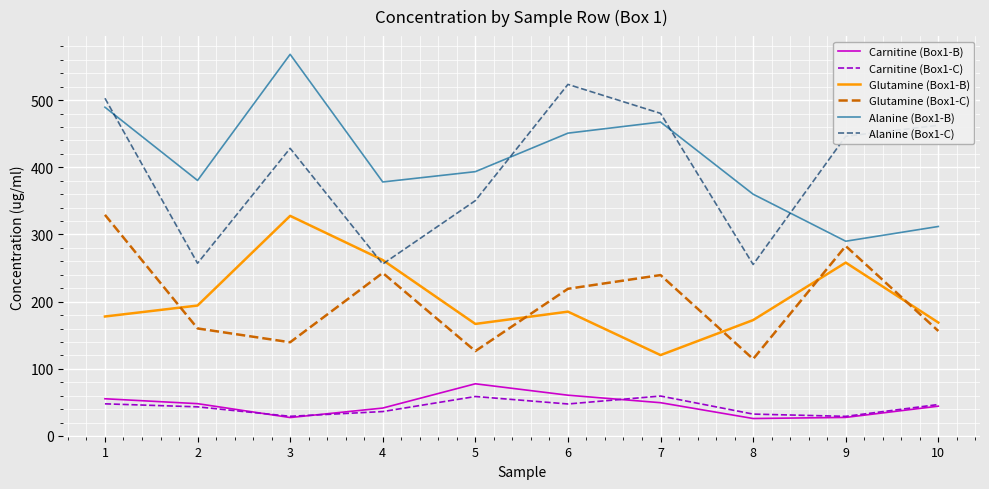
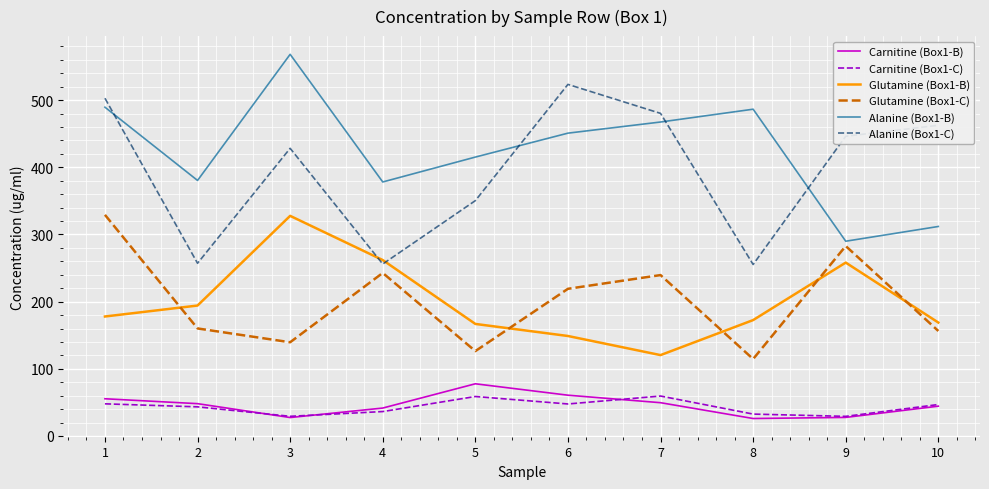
  {
    "Glutamine (Box1-B)": {
      "1": 180,
      "2": 190,
      "3": 330,
      "4": 260,
      "5": 170,
-     "6": 190,
+     "6": 150,
      "7": 120,
      "8": 170,
      "9": 260,
      "10": 170
    },
    "Glutamine (Box1-C)": {
      "1": 330,
      "2": 160,
      "3": 140,
      "4": 240,
      "5": 130,
      "6": 220,
      "7": 240,
      "8": 110,
      "9": 280,
      "10": 160
    },
    "Alanine (Box1-B)": {
      "1": 490,
      "2": 380,
      "3": 570,
      "4": 380,
-     "5": 390,
+     "5": 420,
      "6": 450,
      "7": 470,
-     "8": 360,
+     "8": 490,
      "9": 290,
      "10": 310
    },
    "Alanine (Box1-C)": {
      "1": 500,
      "2": 260,
      "3": 430,
      "4": 260,
      "5": 350,
      "6": 520,
      "7": 480,
      "8": 260
    }
  }
